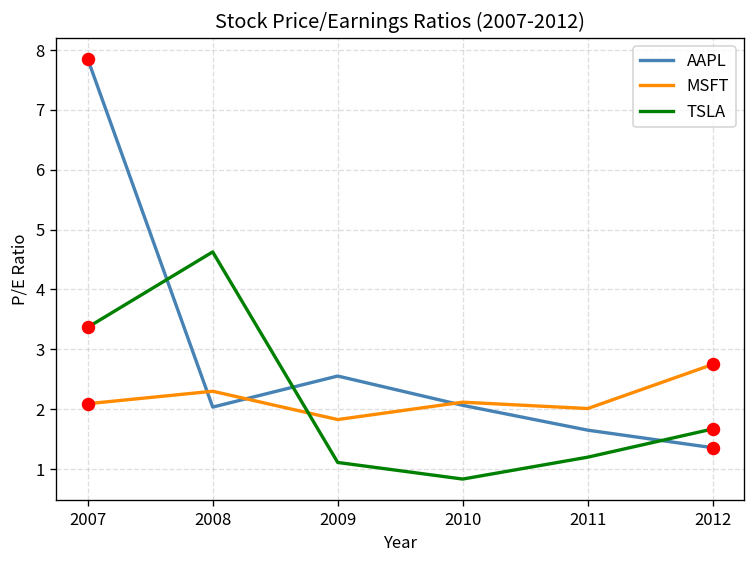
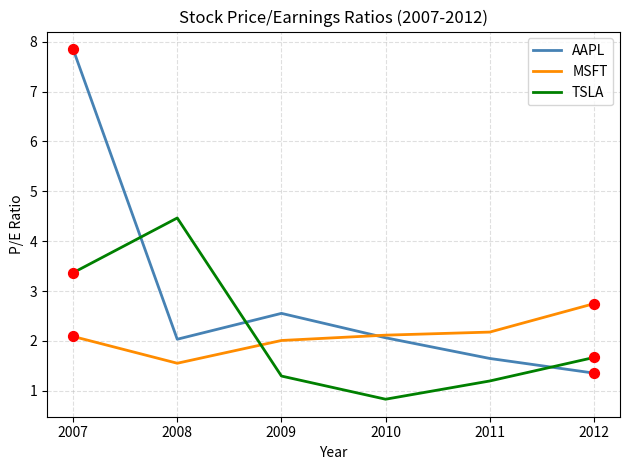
  {
    "AAPL": {
      "2008": 2.0,
      "2009": 2.6,
      "2010": 2.1,
      "2011": 1.6
    },
    "MSFT": {
-     "2008": 2.3,
-     "2009": 1.8,
+     "2008": 1.6,
+     "2009": 2.0,
      "2010": 2.1,
-     "2011": 2.0
+     "2011": 2.2
    },
    "TSLA": {
-     "2008": 4.6,
-     "2009": 1.1,
+     "2008": 4.5,
+     "2009": 1.3,
      "2010": 0.8,
      "2011": 1.2
    }
  }
